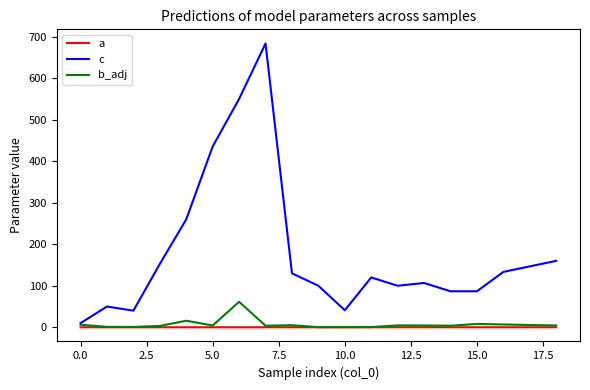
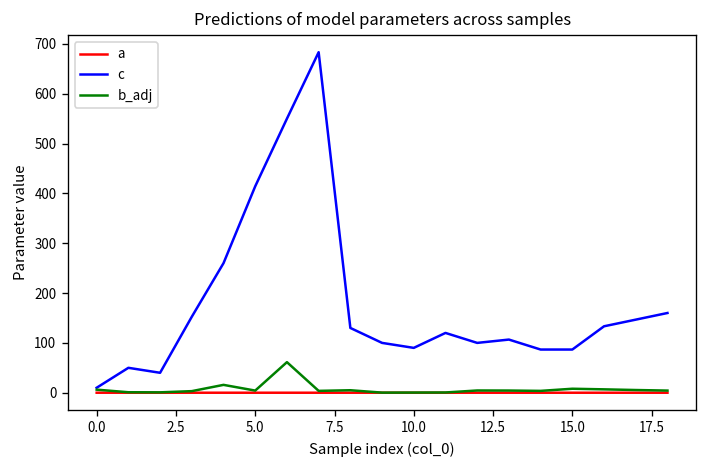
  {
    "a": {
      "0.0": 0,
      "15.0": 0
    },
    "c": {
-     "5.0": 440,
-     "10.0": 40,
+     "5.0": 410,
+     "10.0": 90,
      "15.0": 90
    },
    "b_adj": {
      "15.0": 10
    }
  }
